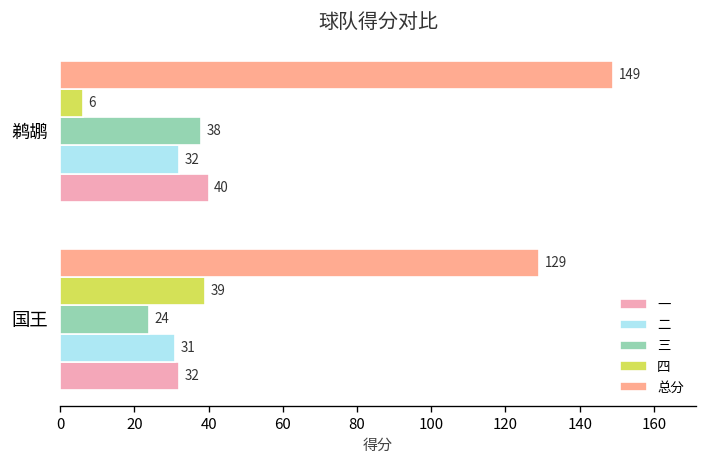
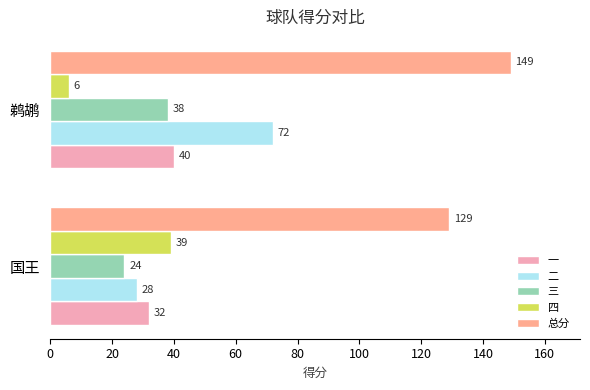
  {
    "二": {
-     "鹈鹕": 32,
-     "国王": 31
+     "鹈鹕": 72,
+     "国王": 28
    },
    "三": {
      "鹈鹕": 38,
      "国王": 24
    },
    "四": {
      "鹈鹕": 6,
      "国王": 39
    }
  }
